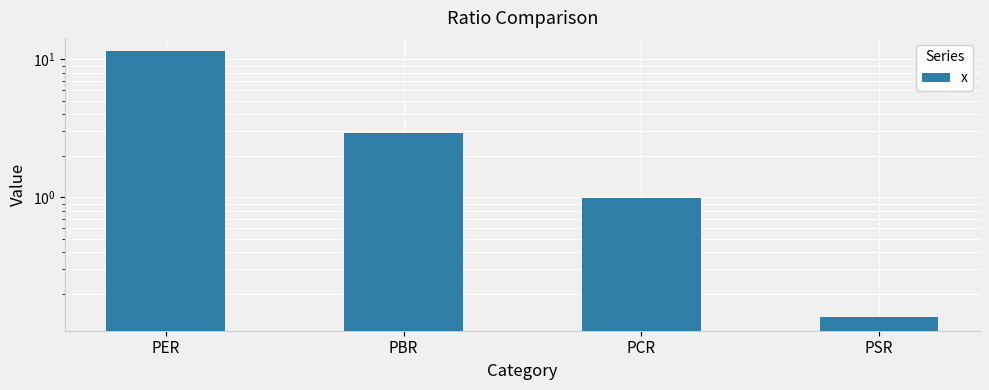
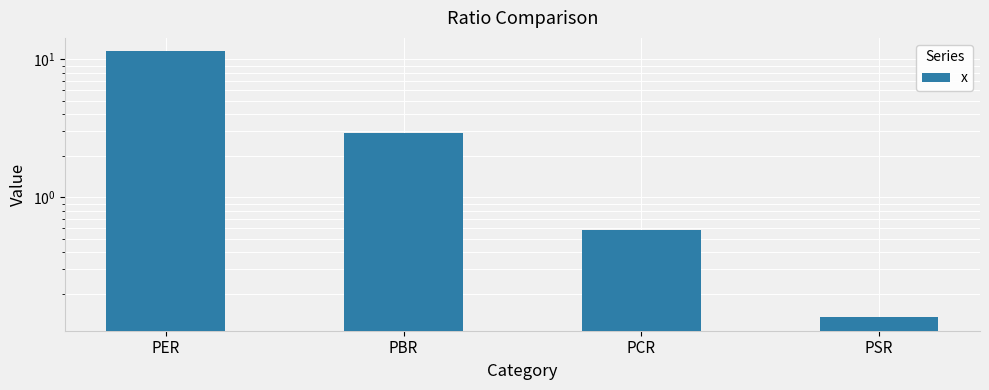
  {
    "PER": 11,
    "PBR": 2.9,
-   "PCR": 1.0,
+   "PCR": 0.58,
    "PSR": 0.13
  }
